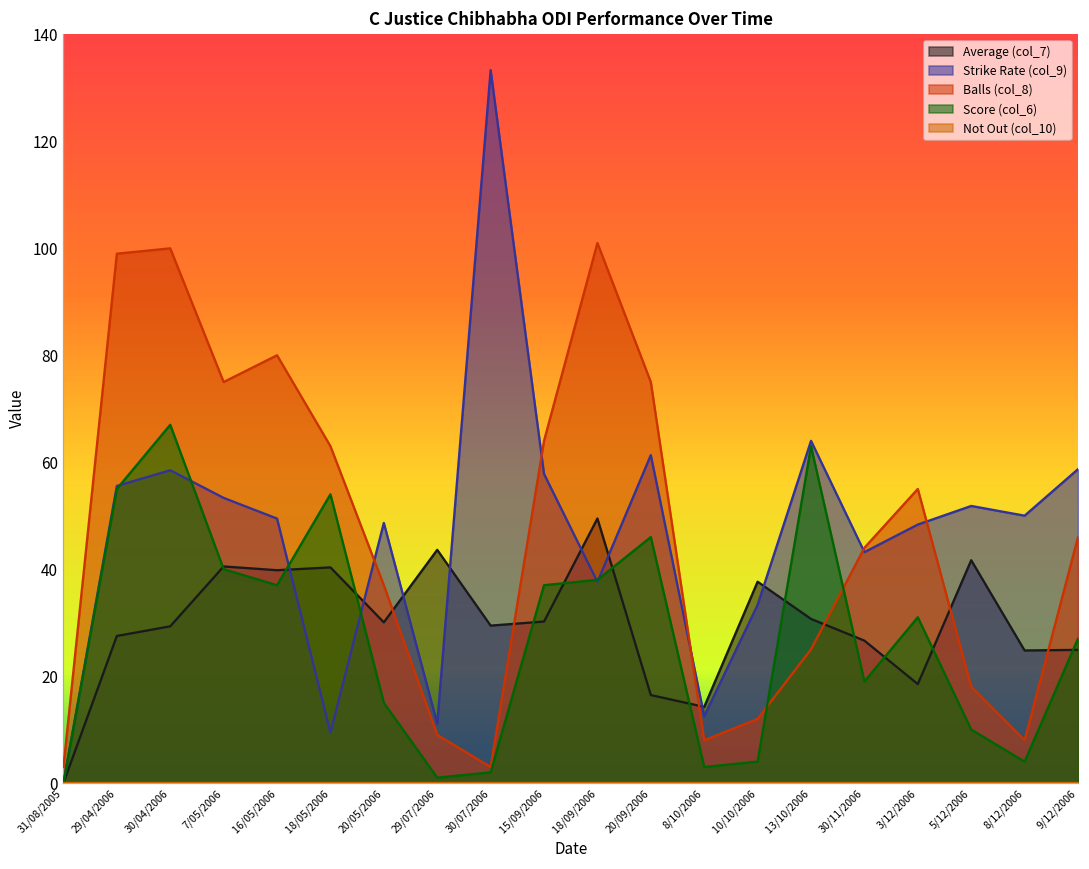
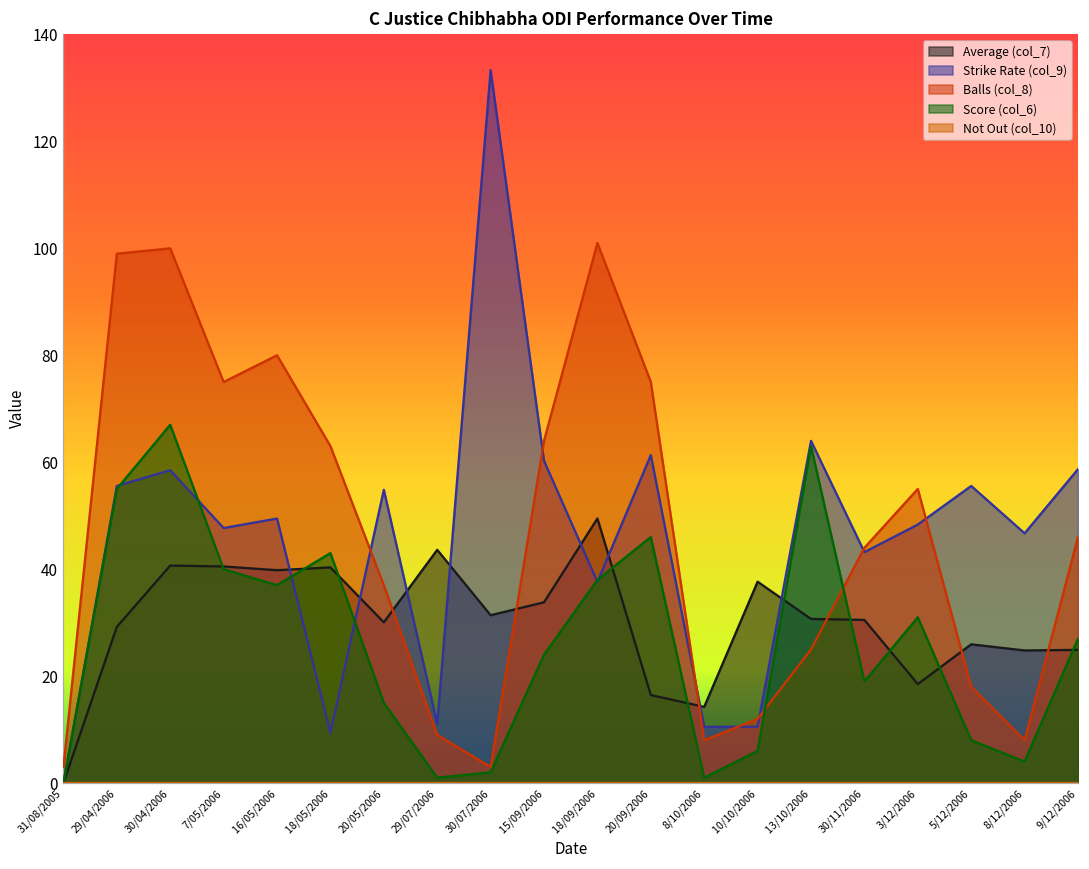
  {
    "Average (col_7)": {
-     "29/04/2006": 28,
-     "30/04/2006": 29,
+     "29/04/2006": 29,
+     "30/04/2006": 41,
      "16/05/2006": 40,
      "18/05/2006": 40,
      "20/05/2006": 30,
      "29/07/2006": 44,
-     "30/07/2006": 29,
-     "15/09/2006": 30,
+     "30/07/2006": 31,
+     "15/09/2006": 34,
      "18/09/2006": 49,
      "20/09/2006": 16,
      "8/10/2006": 14,
      "10/10/2006": 38,
      "13/10/2006": 31,
-     "30/11/2006": 27,
+     "30/11/2006": 31,
      "3/12/2006": 19,
-     "5/12/2006": 42,
+     "5/12/2006": 26,
      "8/12/2006": 25,
      "9/12/2006": 25
    },
    "Strike Rate (col_9)": {
      "29/04/2006": 56,
      "30/04/2006": 59,
-     "7/05/2006": 53,
+     "7/05/2006": 48,
      "16/05/2006": 49,
      "18/05/2006": 9,
-     "20/05/2006": 49,
+     "20/05/2006": 55,
      "29/07/2006": 11,
      "30/07/2006": 133,
-     "15/09/2006": 58,
+     "15/09/2006": 60,
      "20/09/2006": 61,
-     "8/10/2006": 13,
-     "10/10/2006": 33,
+     "8/10/2006": 11,
+     "10/10/2006": 11,
      "13/10/2006": 64,
      "30/11/2006": 43,
      "3/12/2006": 48,
-     "5/12/2006": 52,
-     "8/12/2006": 50,
+     "5/12/2006": 56,
+     "8/12/2006": 47,
      "9/12/2006": 59
    },
    "Score (col_6)": {
      "29/04/2006": 55,
      "30/04/2006": 67,
      "16/05/2006": 37,
-     "18/05/2006": 54,
+     "18/05/2006": 43,
      "20/05/2006": 15,
      "29/07/2006": 1,
      "30/07/2006": 2,
-     "15/09/2006": 37,
+     "15/09/2006": 24,
      "20/09/2006": 46,
-     "8/10/2006": 3,
-     "10/10/2006": 4,
+     "8/10/2006": 1,
+     "10/10/2006": 6,
      "13/10/2006": 63,
      "30/11/2006": 19,
      "3/12/2006": 31,
-     "5/12/2006": 10,
+     "5/12/2006": 8,
      "8/12/2006": 4,
      "9/12/2006": 27
    }
  }
